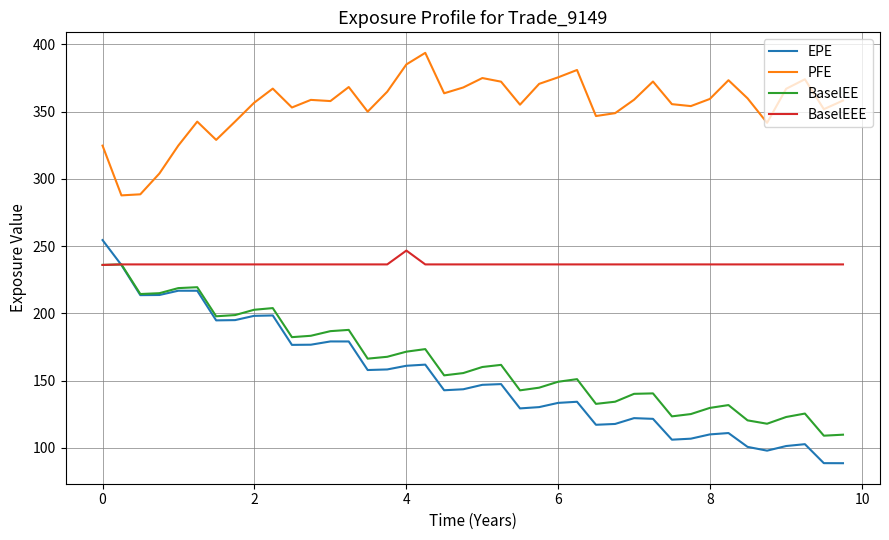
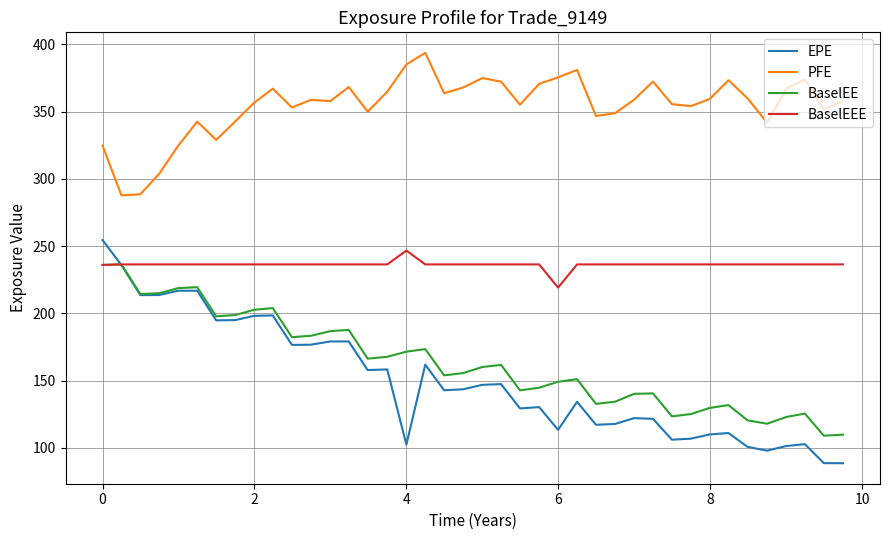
  {
    "EPE": {
      "0": 254,
-     "4": 161,
-     "6": 133
+     "4": 102,
+     "6": 113
    },
    "PFE": {
      "0": 325,
      "4": 385,
      "6": 375
    },
    "BaselEE": {
      "4": 172,
      "6": 149
    },
    "BaselEEE": {
      "4": 247,
-     "6": 236
+     "6": 219
    }
  }
